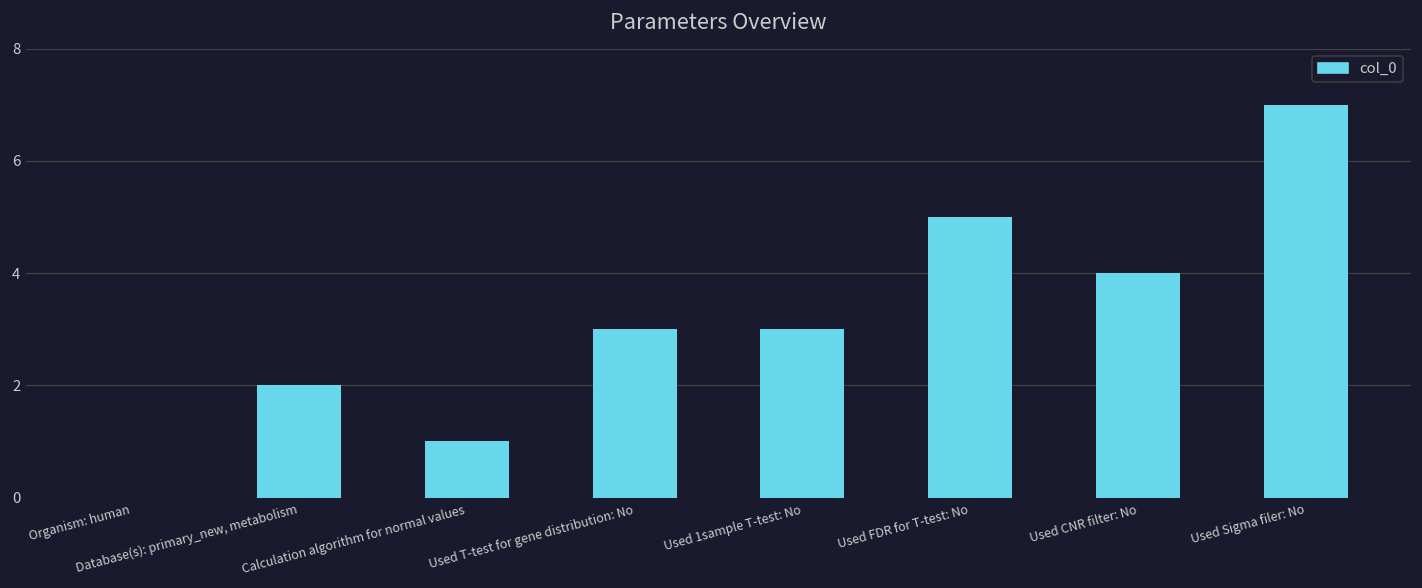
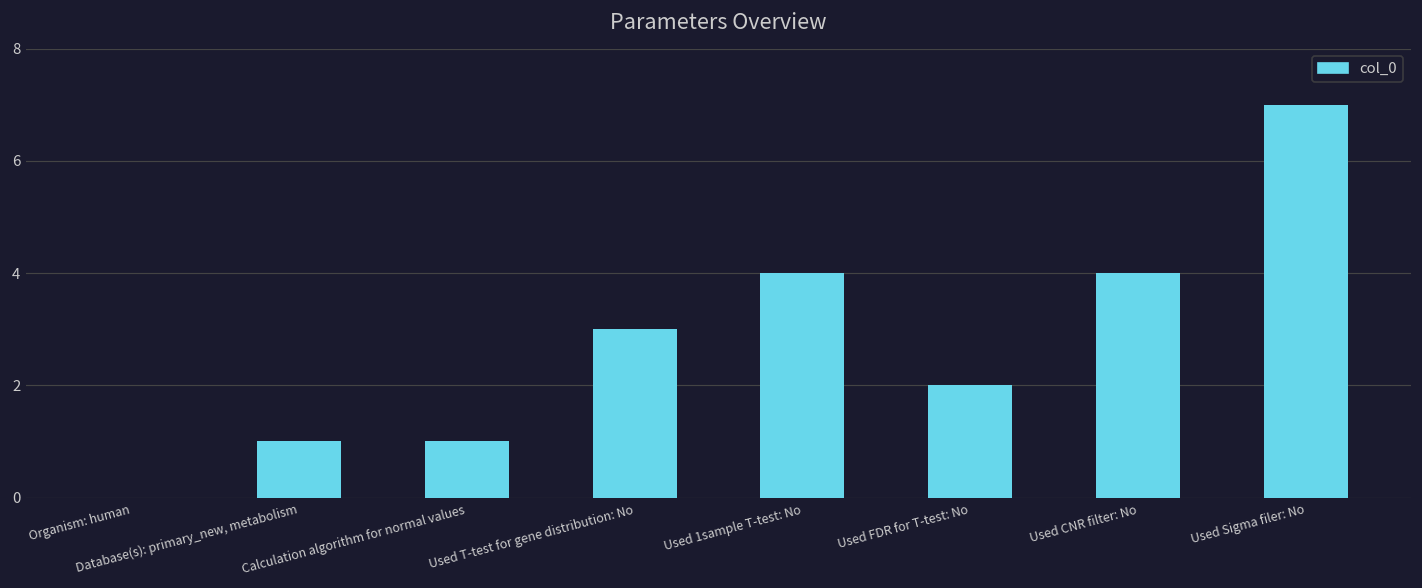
  {
    "Organism: human": 0,
-   "Database(s): primary_new, metabolism": 2,
+   "Database(s): primary_new, metabolism": 1,
    "Calculation algorithm for normal values": 1,
    "Used T-test for gene distribution: No": 3,
-   "Used 1sample T-test: No": 3,
-   "Used FDR for T-test: No": 5,
+   "Used 1sample T-test: No": 4,
+   "Used FDR for T-test: No": 2,
    "Used CNR filter: No": 4,
    "Used Sigma filer: No": 7
  }
